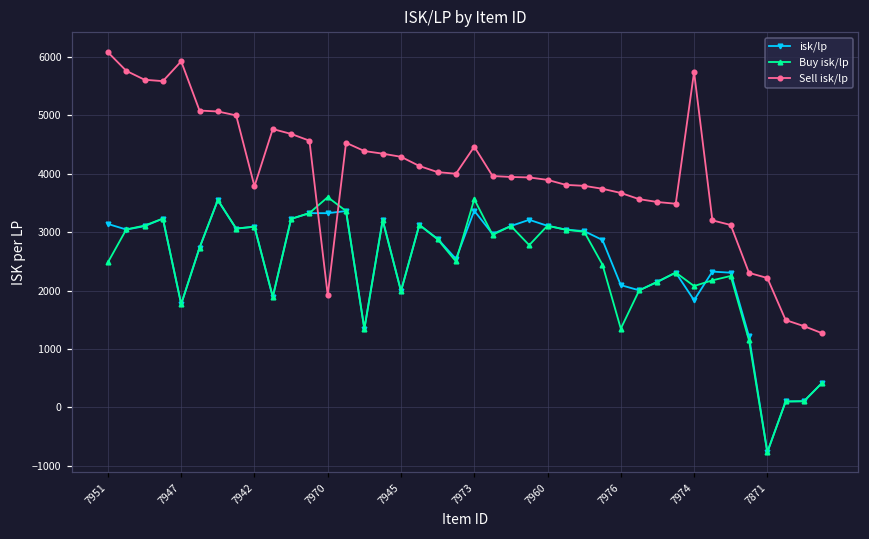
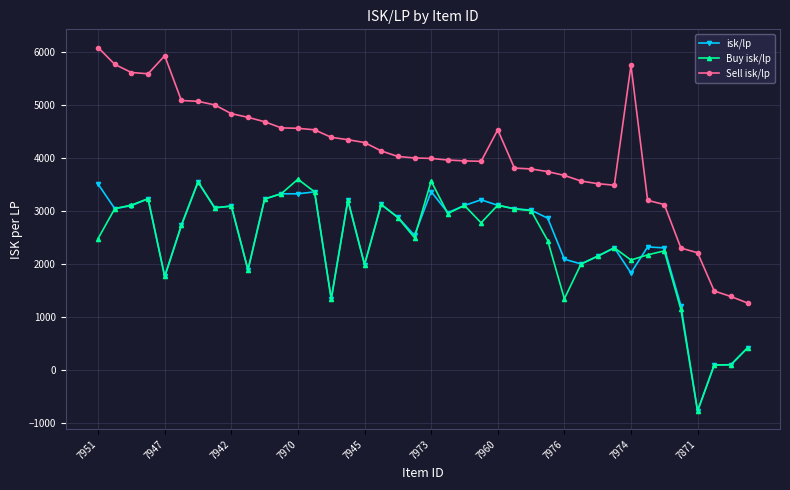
  {
    "isk/lp": {
-     "7951": 3100,
+     "7951": 3500,
      "7970": 3300,
      "7973": 3400,
      "7976": 2100,
      "7974": 1800
    },
    "Buy isk/lp": {
      "7951": 2500,
      "7970": 3600,
      "7973": 3600,
      "7976": 1300,
      "7974": 2100
    },
    "Sell isk/lp": {
      "7951": 6100,
      "7947": 5900,
-     "7942": 3800,
-     "7970": 1900,
+     "7942": 4800,
+     "7970": 4600,
      "7945": 4300,
-     "7973": 4500,
-     "7960": 3900,
+     "7973": 4000,
+     "7960": 4500,
      "7976": 3700,
      "7974": 5700,
      "7871": 2200
    }
  }
